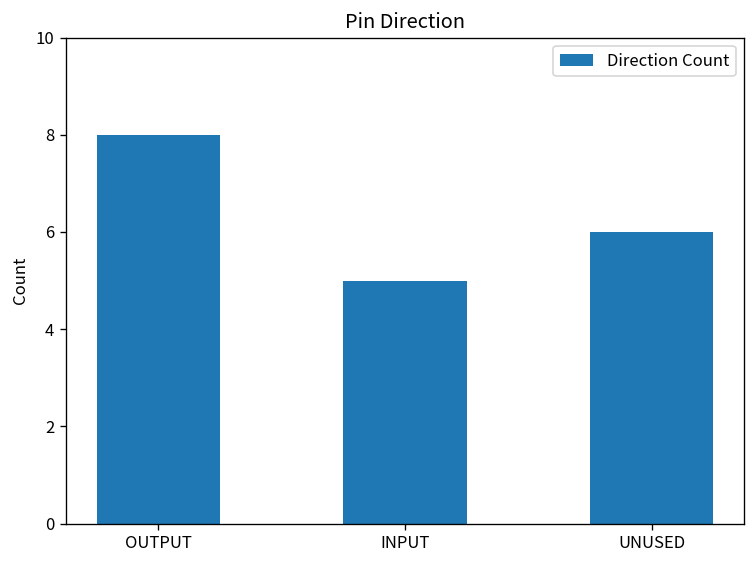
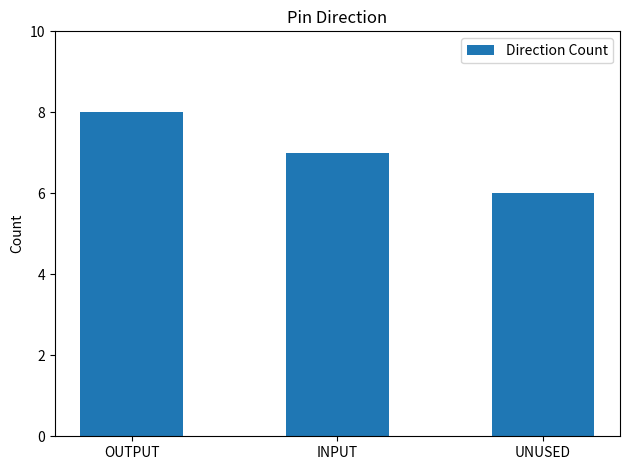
  {
    "OUTPUT": 8,
-   "INPUT": 5,
+   "INPUT": 7,
    "UNUSED": 6
  }
